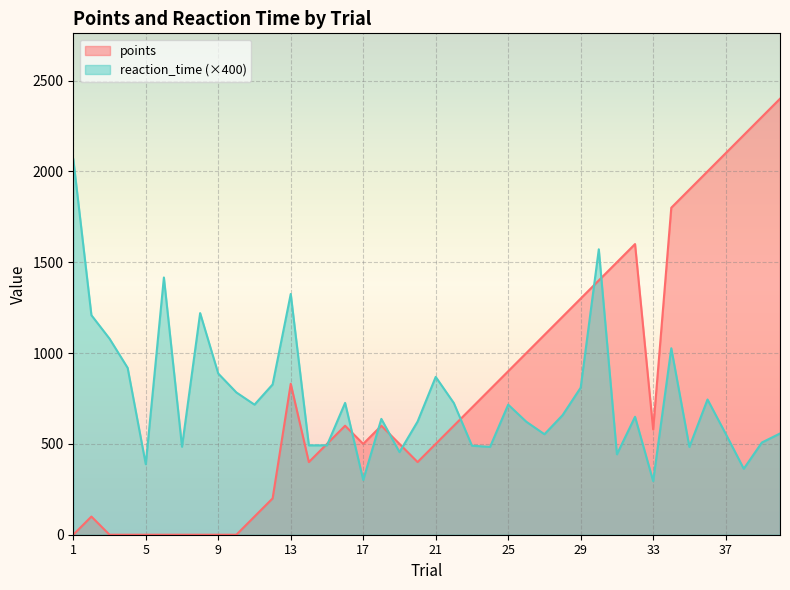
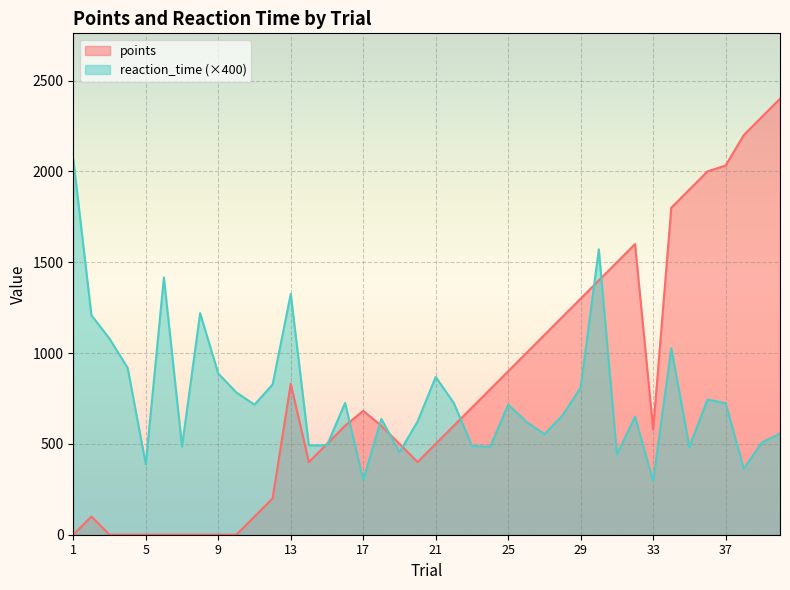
  {
    "points": {
      "1": 0,
      "5": 0,
      "9": 0,
      "13": 830,
-     "17": 500,
+     "17": 680,
      "21": 500,
      "25": 900,
      "29": 1300,
      "33": 580,
-     "37": 2100
+     "37": 2030
    },
    "reaction_time (×400)": {
      "1": 2070,
      "5": 390,
      "9": 890,
      "13": 1330,
      "17": 300,
      "21": 870,
      "25": 720,
      "29": 810,
      "33": 300,
-     "37": 560
+     "37": 720
    }
  }
